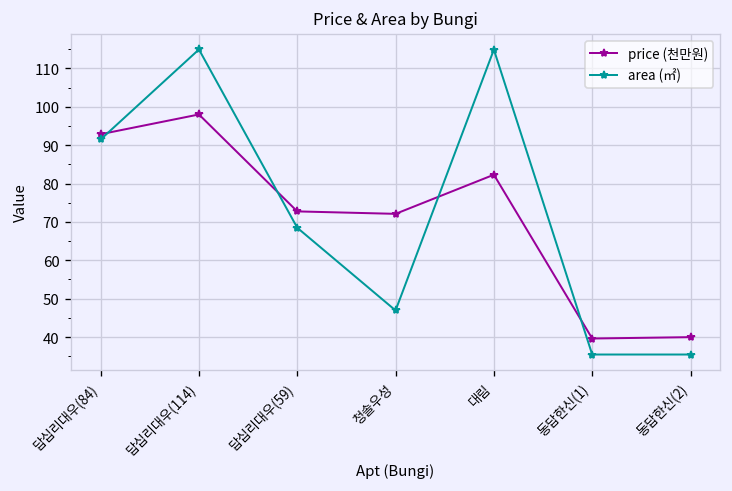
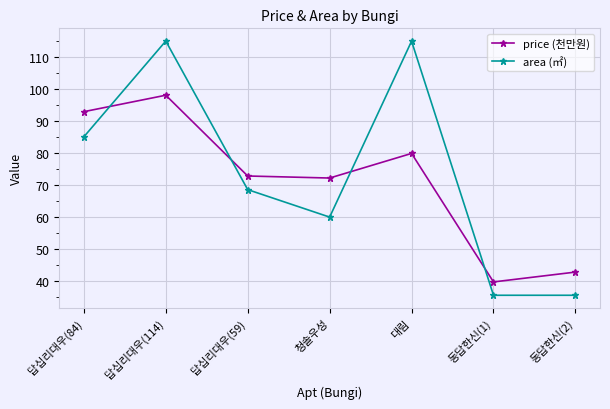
  {
    "price (천만원)": {
      "답십리대우(84)": 93,
      "답십리대우(114)": 98,
      "답십리대우(59)": 73,
      "청솔우성": 72,
-     "대림": 82,
+     "대림": 80,
      "동답한신(1)": 40,
-     "동답한신(2)": 40
+     "동답한신(2)": 43
    },
    "area (㎡)": {
-     "답십리대우(84)": 91,
+     "답십리대우(84)": 85,
      "답십리대우(114)": 115,
      "답십리대우(59)": 68,
-     "청솔우성": 47,
+     "청솔우성": 60,
      "대림": 115,
      "동답한신(1)": 35,
      "동답한신(2)": 35
    }
  }
